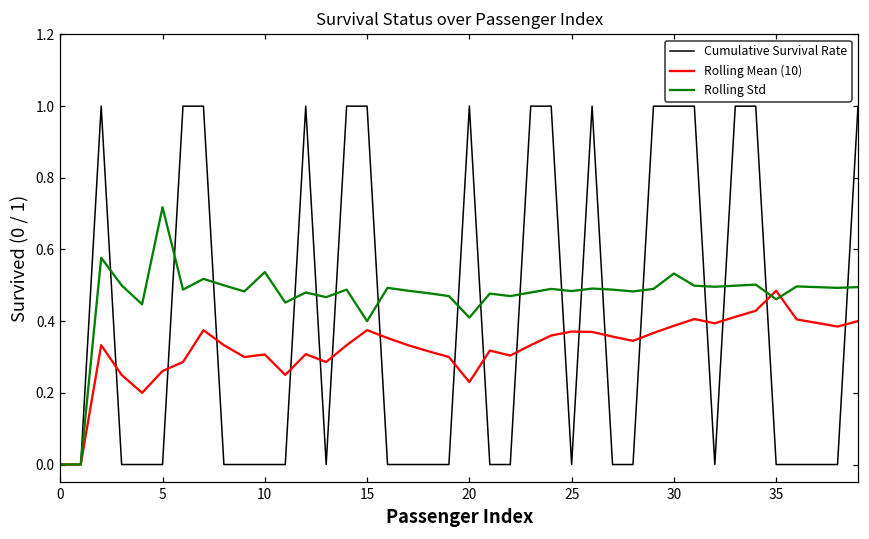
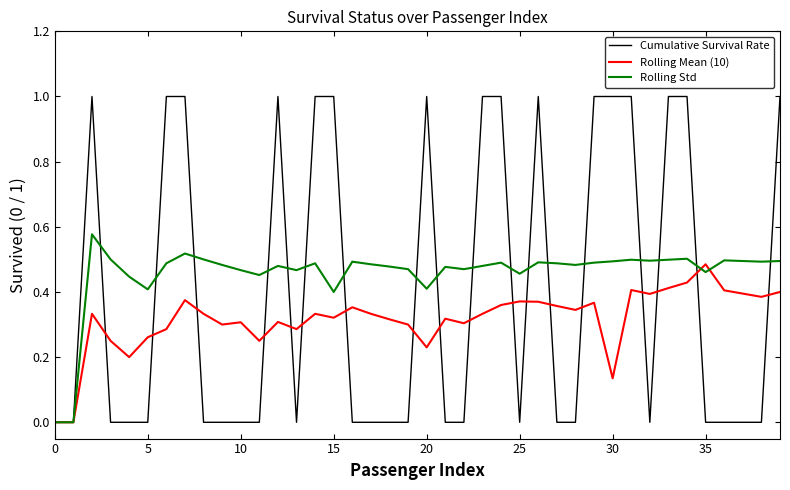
  {
    "Cumulative Survival Rate": {
      "5": 0.00,
      "10": 0.00,
      "15": 1.00,
      "20": 1.00,
      "25": 0.00,
      "30": 1.00,
      "35": 0.00
    },
    "Rolling Mean (10)": {
      "5": 0.26,
      "10": 0.31,
-     "15": 0.38,
+     "15": 0.32,
      "20": 0.23,
      "25": 0.37,
-     "30": 0.39,
+     "30": 0.14,
      "35": 0.49
    },
    "Rolling Std": {
-     "5": 0.72,
-     "10": 0.54,
+     "5": 0.41,
+     "10": 0.47,
      "15": 0.40,
      "20": 0.41,
-     "25": 0.48,
-     "30": 0.53,
+     "25": 0.46,
+     "30": 0.49,
      "35": 0.46
    }
  }
